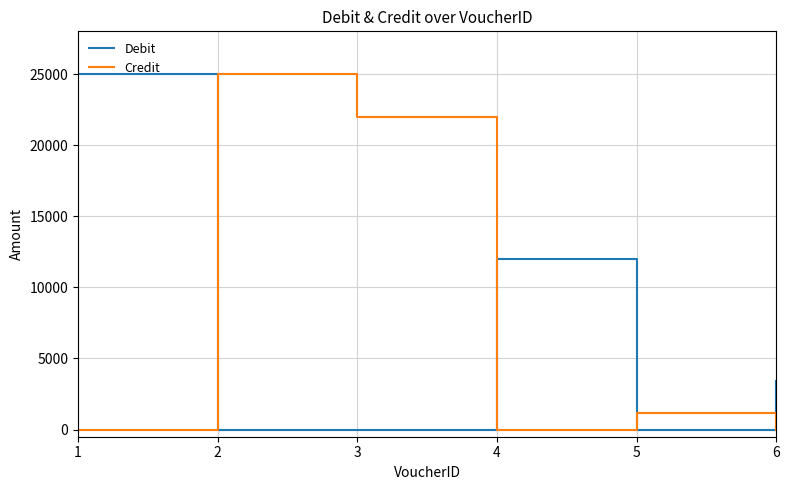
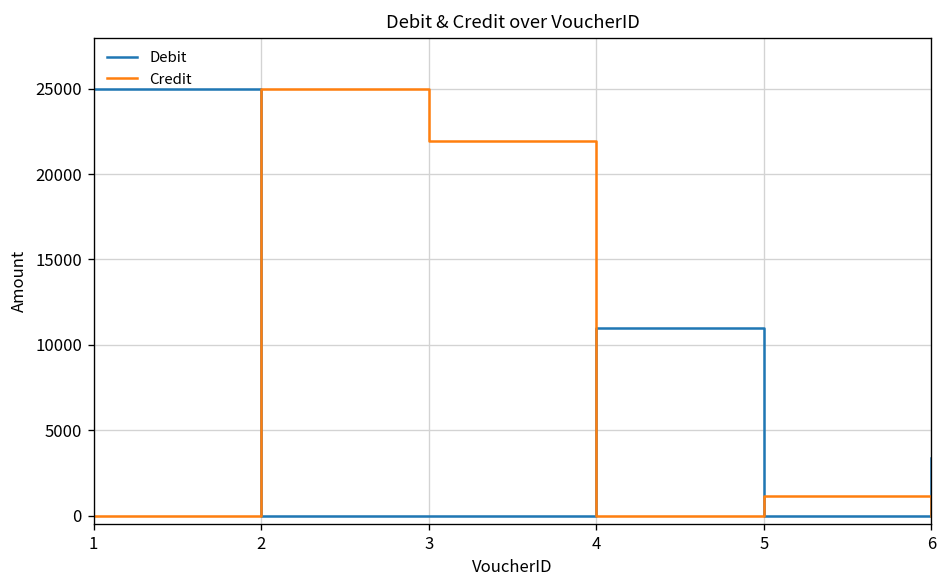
  {
    "Debit": {
      "1": 25000,
      "2": 0,
      "3": 0,
-     "4": 12000,
+     "4": 11000,
      "5": 0,
      "6": 3400
    },
    "Credit": {
      "1": 0,
      "2": 25000,
      "3": 22000,
      "4": 0,
      "5": 1200,
      "6": 0
    }
  }
